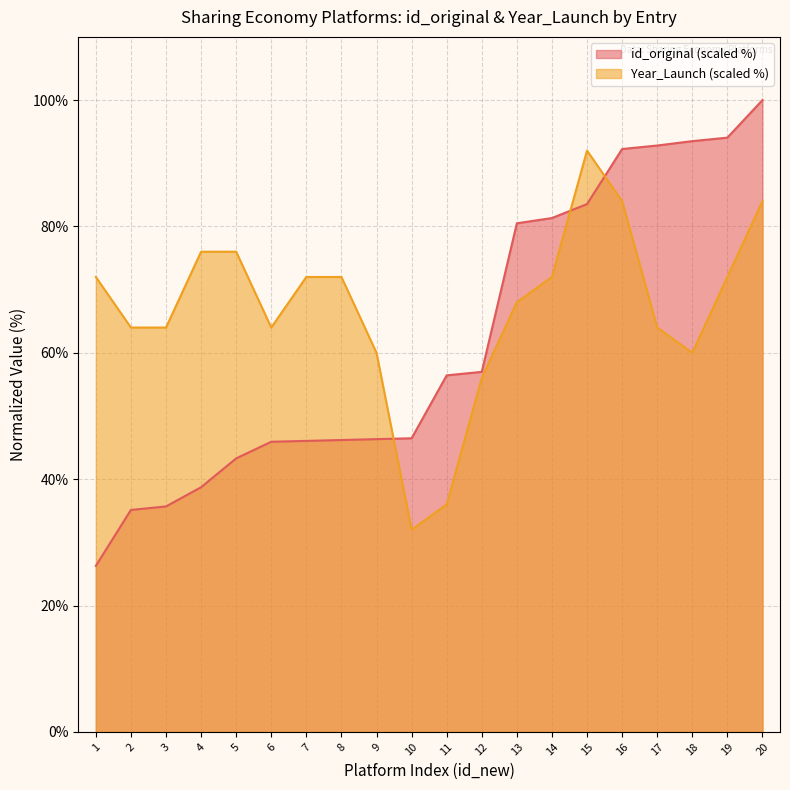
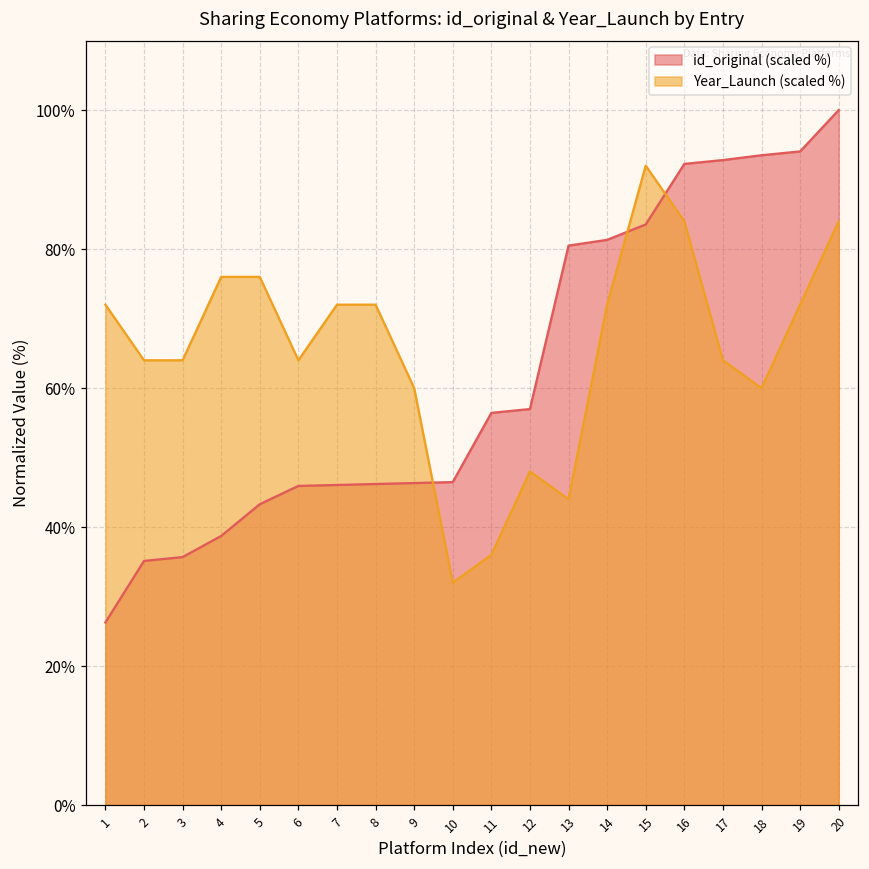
  {
    "id_original (scaled %)": {
      "1": "26%",
      "2": "35%",
      "3": "36%",
      "4": "39%",
      "5": "43%",
      "6": "46%",
      "7": "46%",
      "8": "46%",
      "9": "46%",
      "10": "46%",
      "11": "56%",
      "12": "57%",
      "13": "80%",
      "14": "81%",
      "15": "84%",
      "16": "92%",
      "17": "93%",
      "18": "93%",
      "19": "94%",
      "20": "100%"
    },
    "Year_Launch (scaled %)": {
      "1": "72%",
      "2": "64%",
      "3": "64%",
      "4": "76%",
      "5": "76%",
      "6": "64%",
      "7": "72%",
      "8": "72%",
      "9": "60%",
      "10": "32%",
      "11": "36%",
-     "12": "56%",
-     "13": "68%",
+     "12": "48%",
+     "13": "44%",
      "14": "72%",
      "15": "92%",
      "16": "84%",
      "17": "64%",
      "18": "60%",
      "19": "72%",
      "20": "84%"
    }
  }
